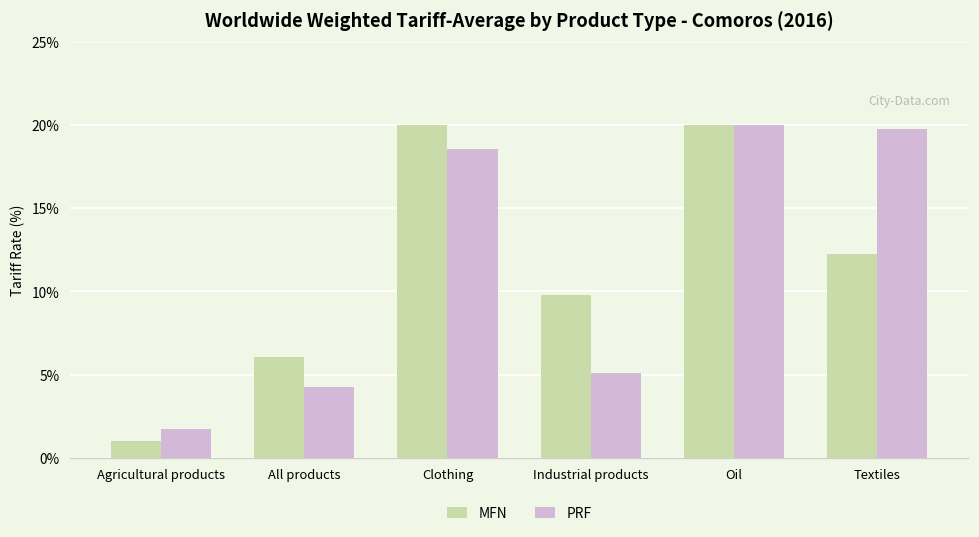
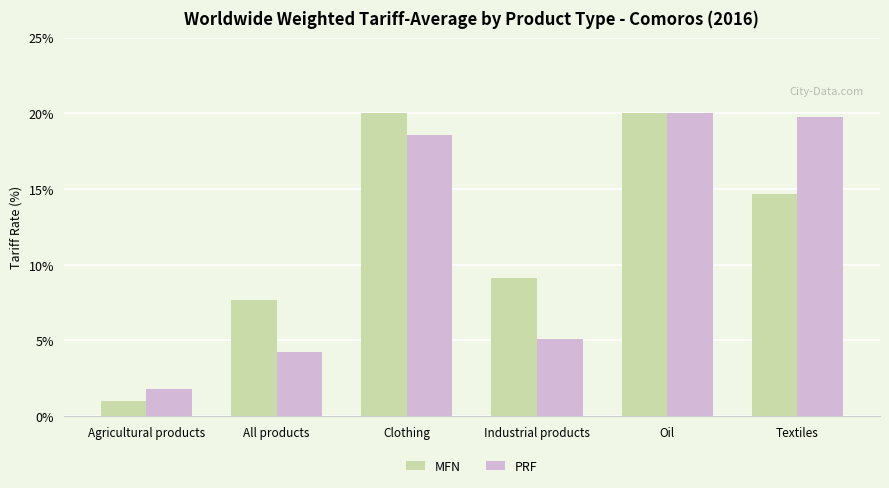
  {
    "MFN": {
      "Agricultural products": "1.0%",
-     "All products": "6.1%",
+     "All products": "7.7%",
      "Clothing": "20.0%",
-     "Industrial products": "9.8%",
+     "Industrial products": "9.1%",
      "Oil": "20.0%",
-     "Textiles": "12.3%"
+     "Textiles": "14.7%"
    },
    "PRF": {
      "Agricultural products": "1.8%",
      "All products": "4.2%",
      "Clothing": "18.6%",
      "Industrial products": "5.1%",
      "Oil": "20.0%",
      "Textiles": "19.8%"
    }
  }
